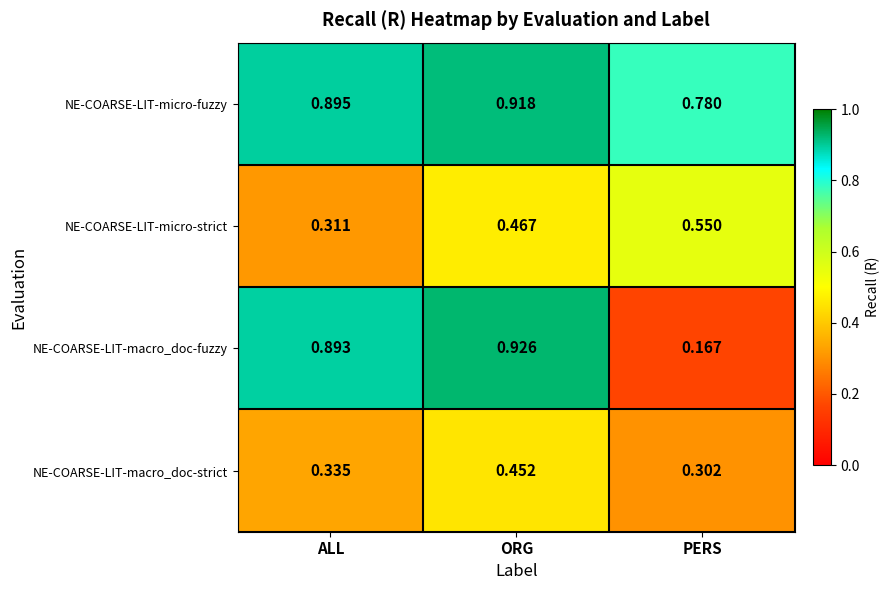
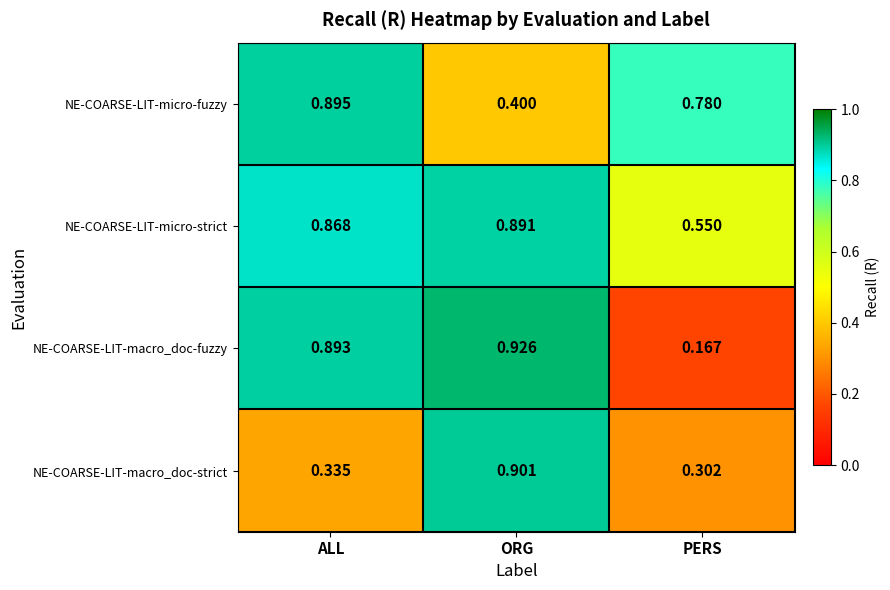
  {
    "NE-COARSE-LIT-micro-fuzzy": {
      "ALL": 0.895,
-     "ORG": 0.918,
+     "ORG": 0.400,
      "PERS": 0.780
    },
    "NE-COARSE-LIT-micro-strict": {
-     "ALL": 0.311,
-     "ORG": 0.467,
+     "ALL": 0.868,
+     "ORG": 0.891,
      "PERS": 0.550
    },
    "NE-COARSE-LIT-macro_doc-fuzzy": {
      "ALL": 0.893,
      "ORG": 0.926,
      "PERS": 0.167
    },
    "NE-COARSE-LIT-macro_doc-strict": {
      "ALL": 0.335,
-     "ORG": 0.452,
+     "ORG": 0.901,
      "PERS": 0.302
    }
  }
